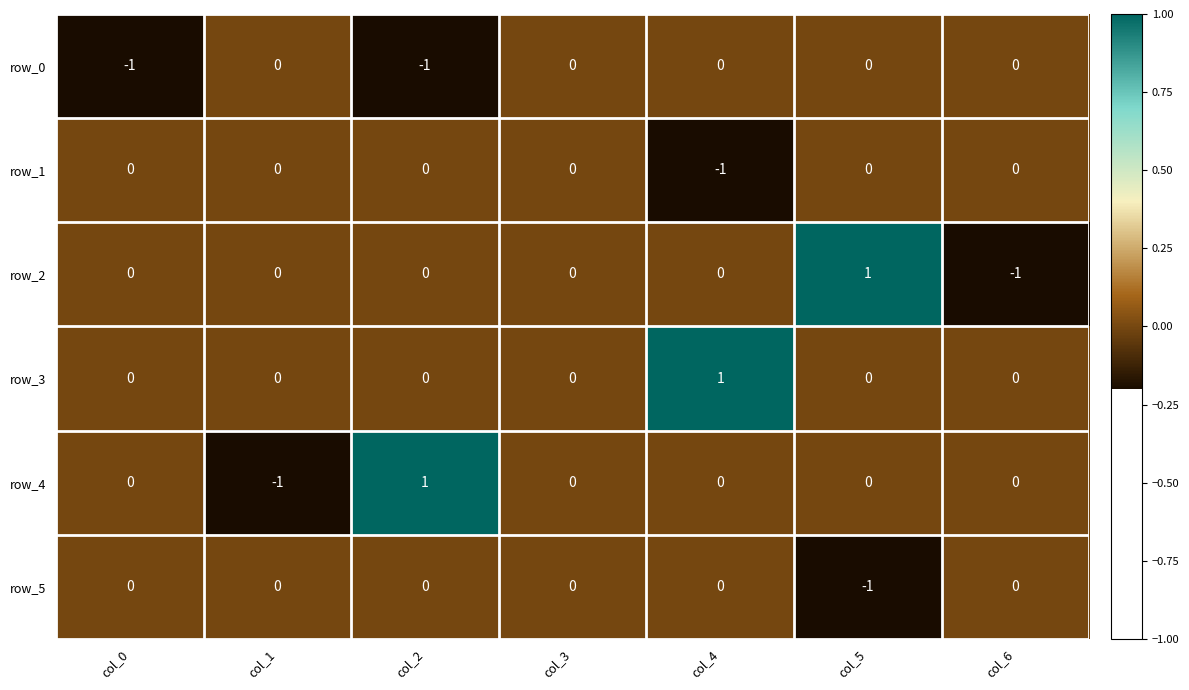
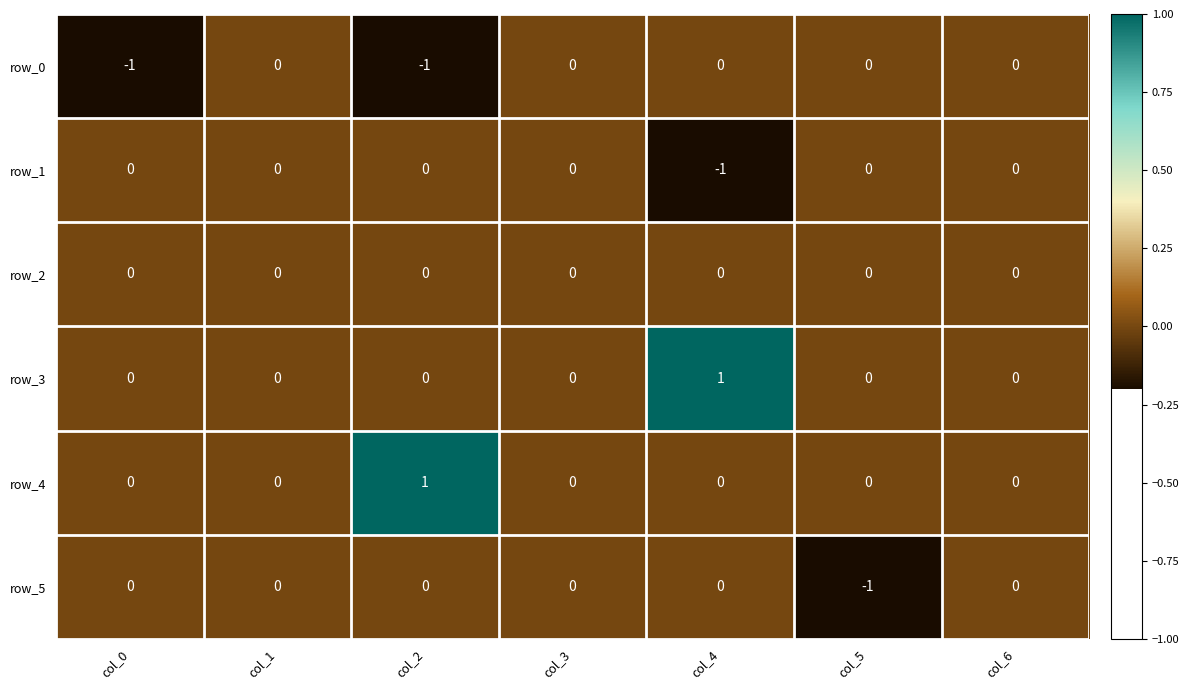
  {
    "row_0": {
      "col_0": -1,
      "col_1": 0,
      "col_2": -1,
      "col_3": 0,
      "col_4": 0,
      "col_5": 0,
      "col_6": 0
    },
    "row_1": {
      "col_0": 0,
      "col_1": 0,
      "col_2": 0,
      "col_3": 0,
      "col_4": -1,
      "col_5": 0,
      "col_6": 0
    },
    "row_2": {
      "col_0": 0,
      "col_1": 0,
      "col_2": 0,
      "col_3": 0,
      "col_4": 0,
-     "col_5": 1,
-     "col_6": -1
+     "col_5": 0,
+     "col_6": 0
    },
    "row_3": {
      "col_0": 0,
      "col_1": 0,
      "col_2": 0,
      "col_3": 0,
      "col_4": 1,
      "col_5": 0,
      "col_6": 0
    },
    "row_4": {
      "col_0": 0,
-     "col_1": -1,
+     "col_1": 0,
      "col_2": 1,
      "col_3": 0,
      "col_4": 0,
      "col_5": 0,
      "col_6": 0
    },
    "row_5": {
      "col_0": 0,
      "col_1": 0,
      "col_2": 0,
      "col_3": 0,
      "col_4": 0,
      "col_5": -1,
      "col_6": 0
    }
  }
